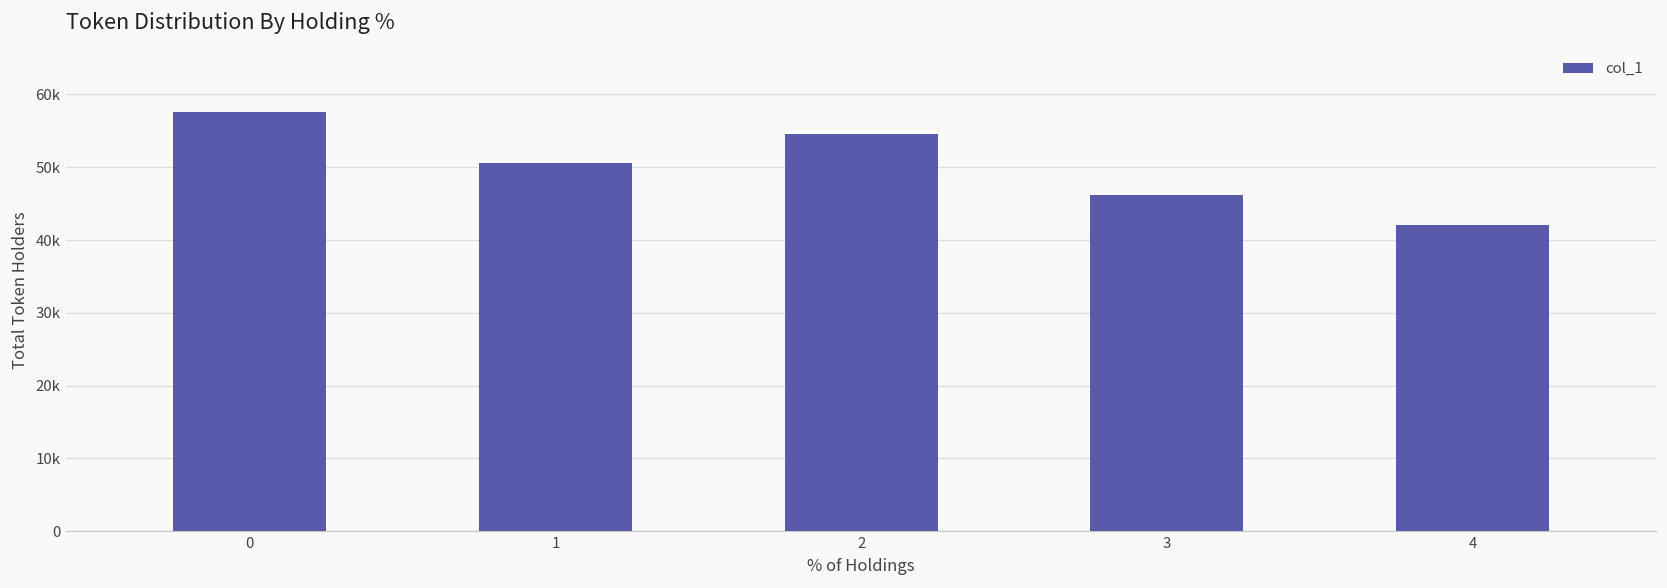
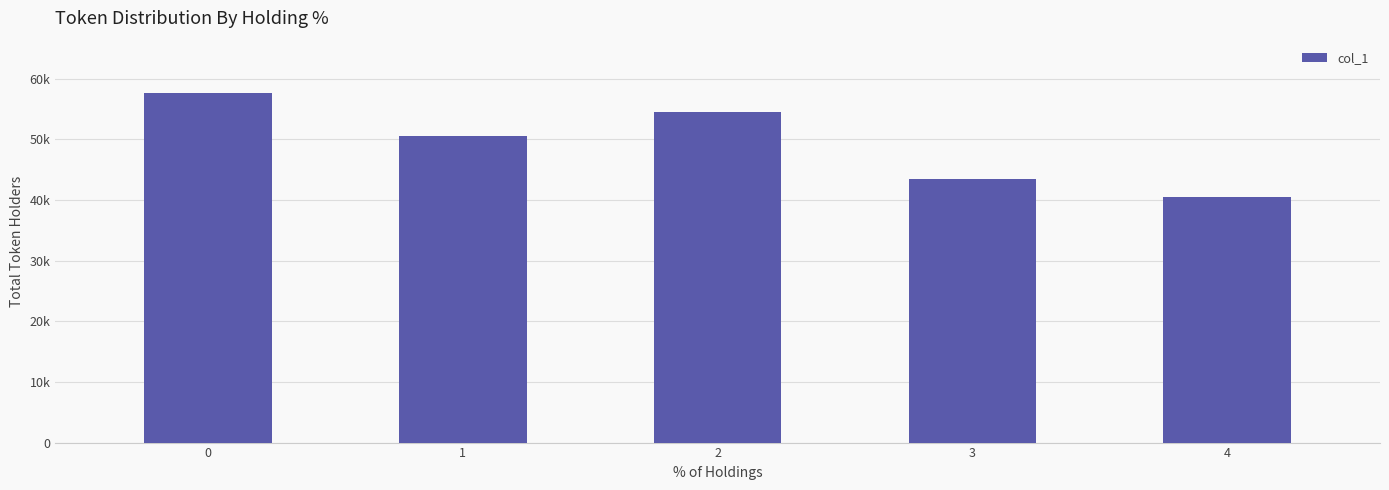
  {
    "0": 58000,
    "1": 51000,
    "2": 55000,
-   "3": 46000,
-   "4": 42000
+   "3": 43000,
+   "4": 40000
  }
